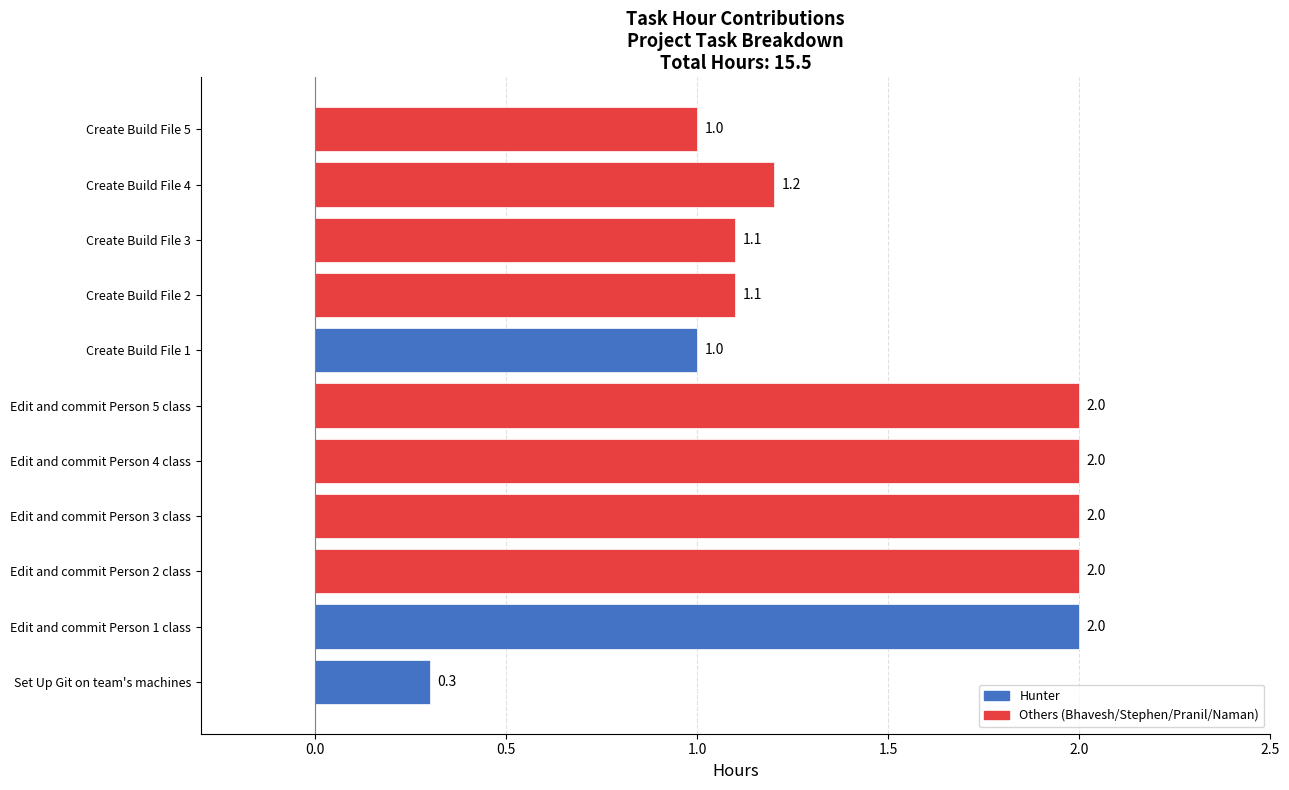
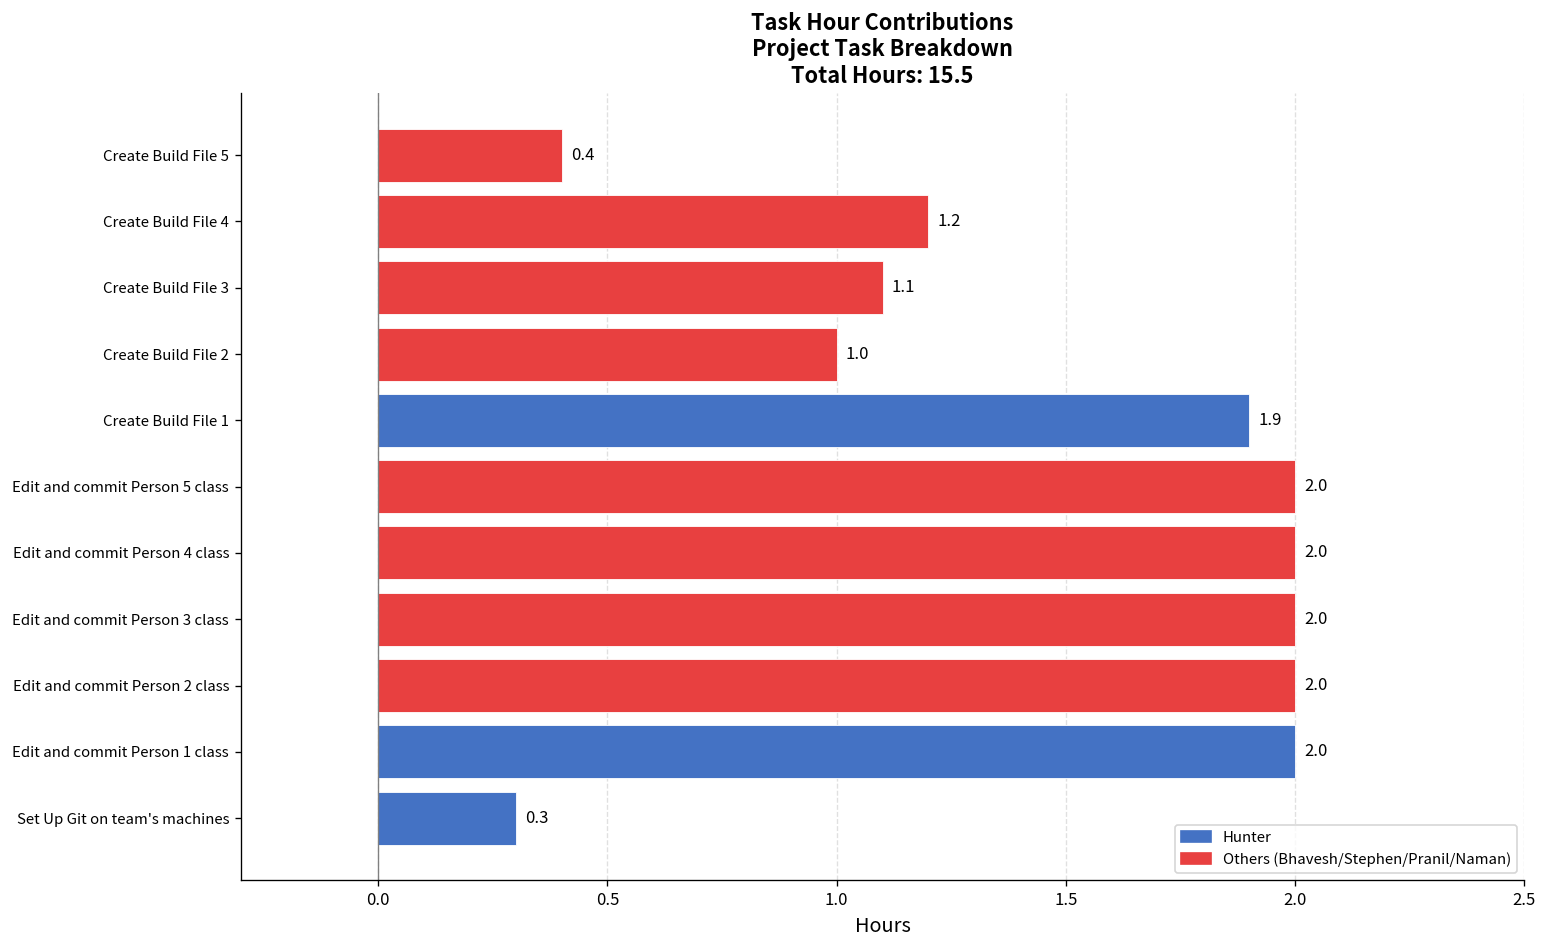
  {
-   "Create Build File 5": 1.0,
+   "Create Build File 5": 0.4,
    "Create Build File 4": 1.2,
    "Create Build File 3": 1.1,
-   "Create Build File 2": 1.1,
-   "Create Build File 1": 1.0,
+   "Create Build File 2": 1.0,
+   "Create Build File 1": 1.9,
    "Edit and commit Person 5 class": 2.0,
    "Edit and commit Person 4 class": 2.0,
    "Edit and commit Person 3 class": 2.0,
    "Edit and commit Person 2 class": 2.0,
    "Edit and commit Person 1 class": 2.0,
    "Set Up Git on team's machines": 0.3
  }
